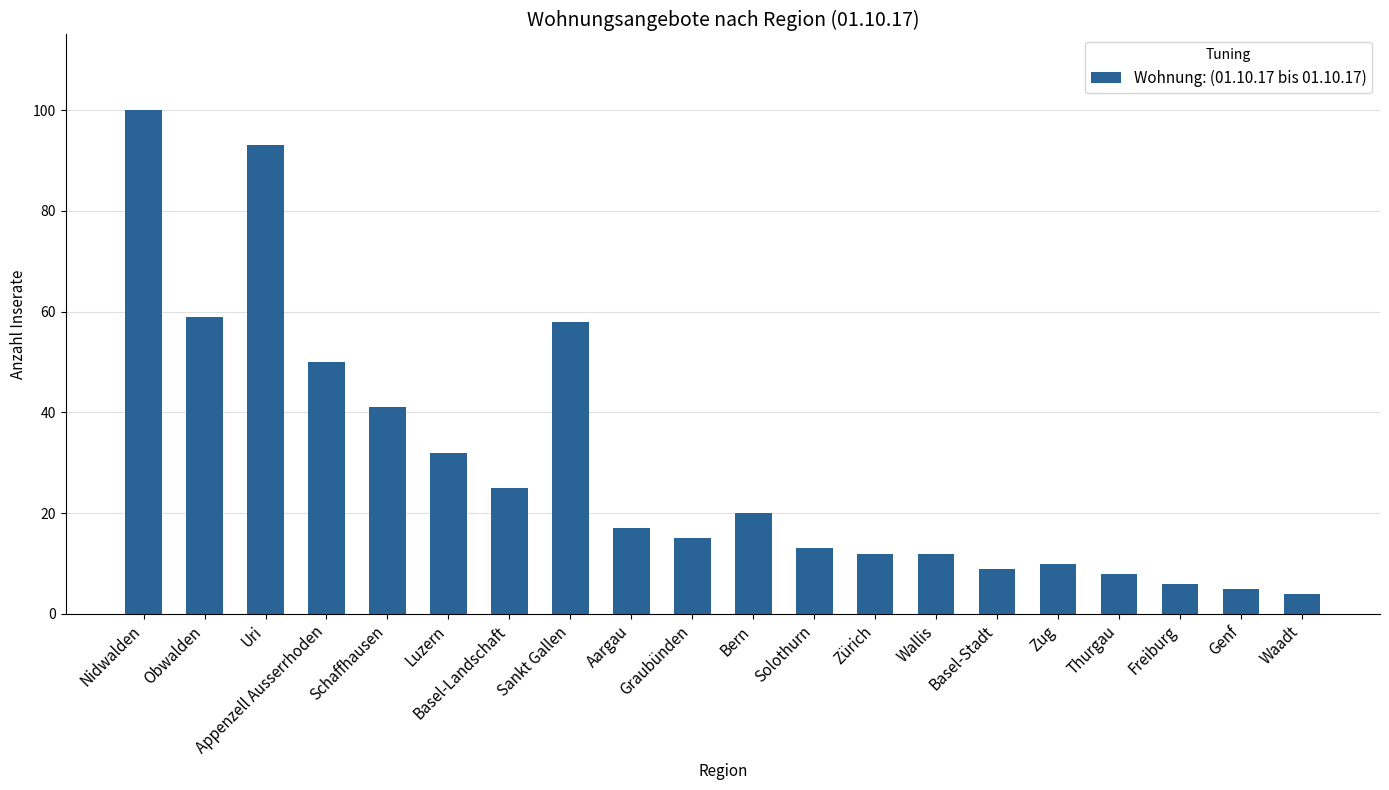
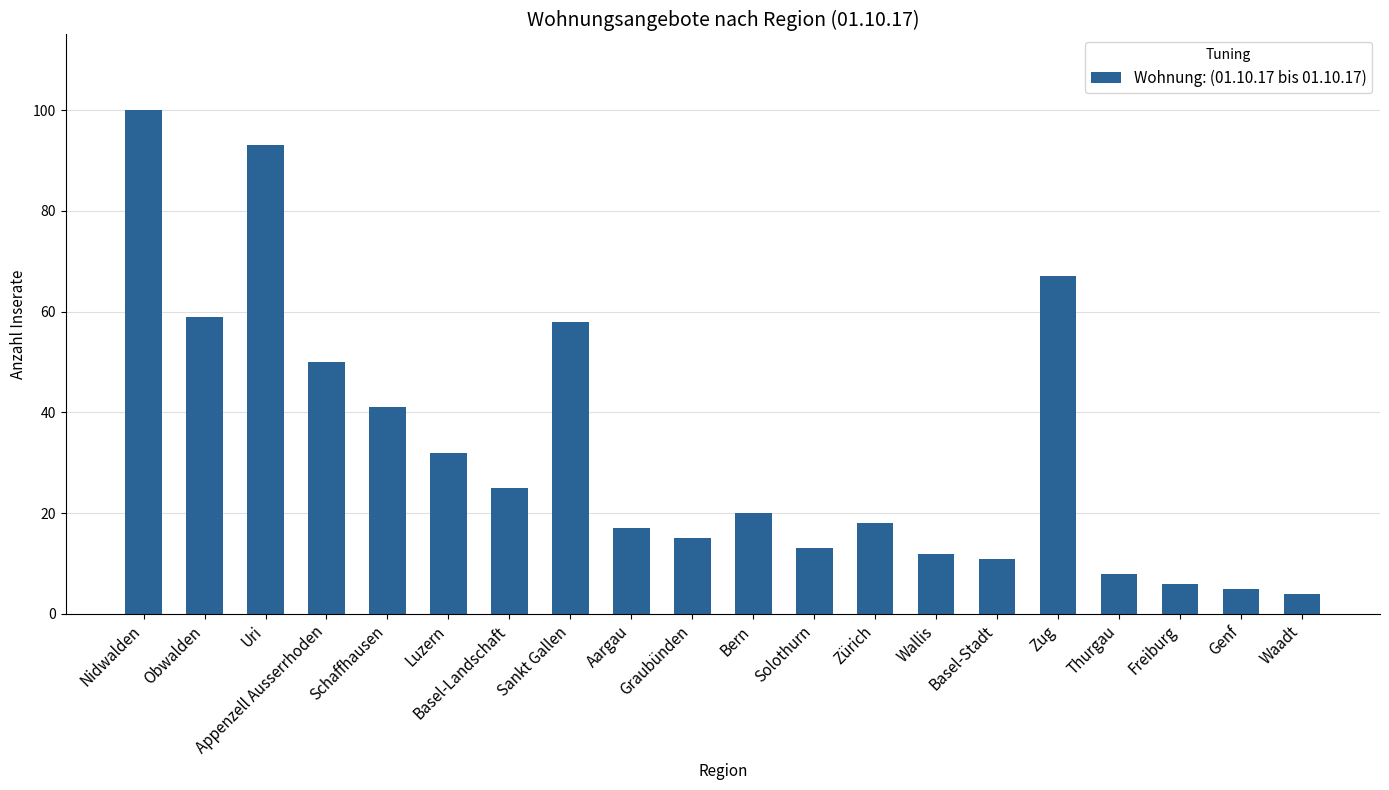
  {
    "Nidwalden": 100,
    "Obwalden": 59,
    "Uri": 93,
    "Appenzell Ausserrhoden": 50,
    "Schaffhausen": 41,
    "Luzern": 32,
    "Basel-Landschaft": 25,
    "Sankt Gallen": 58,
    "Aargau": 17,
    "Graubünden": 15,
    "Bern": 20,
    "Solothurn": 13,
-   "Zürich": 12,
+   "Zürich": 18,
    "Wallis": 12,
-   "Basel-Stadt": 9,
-   "Zug": 10,
+   "Basel-Stadt": 11,
+   "Zug": 67,
    "Thurgau": 8,
    "Freiburg": 6,
    "Genf": 5,
    "Waadt": 4
  }
